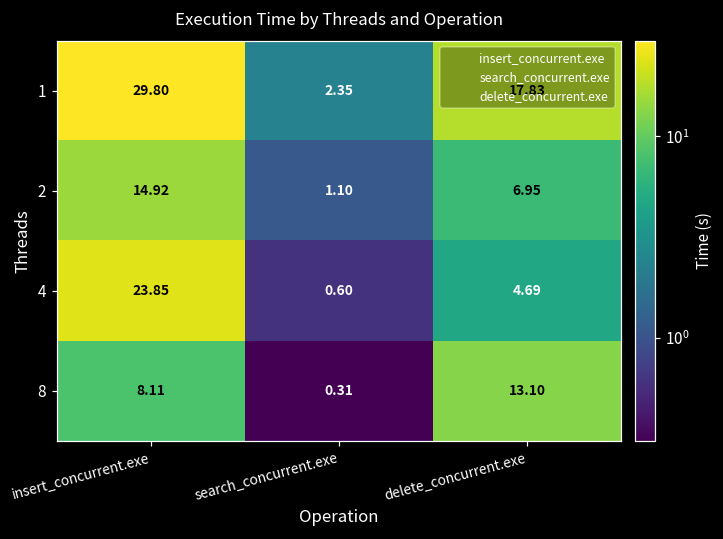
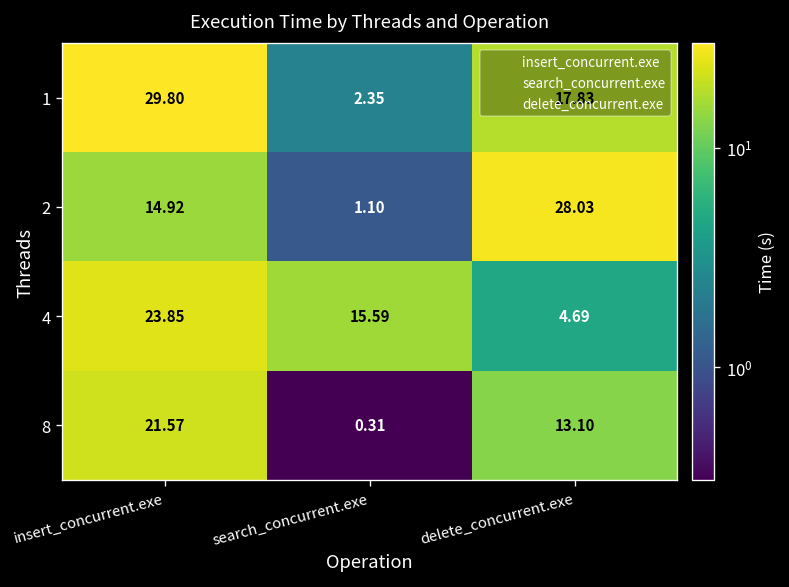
  {
    "1": {
      "insert_concurrent.exe": 29.80,
      "search_concurrent.exe": 2.35
    },
    "2": {
      "insert_concurrent.exe": 14.92,
      "search_concurrent.exe": 1.10,
-     "delete_concurrent.exe": 6.95
+     "delete_concurrent.exe": 28.03
    },
    "4": {
      "insert_concurrent.exe": 23.85,
-     "search_concurrent.exe": 0.60,
+     "search_concurrent.exe": 15.59,
      "delete_concurrent.exe": 4.69
    },
    "8": {
-     "insert_concurrent.exe": 8.11,
+     "insert_concurrent.exe": 21.57,
      "search_concurrent.exe": 0.31,
      "delete_concurrent.exe": 13.10
    }
  }
